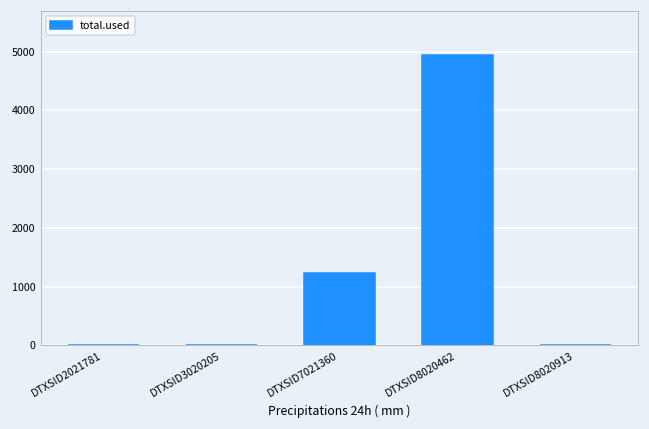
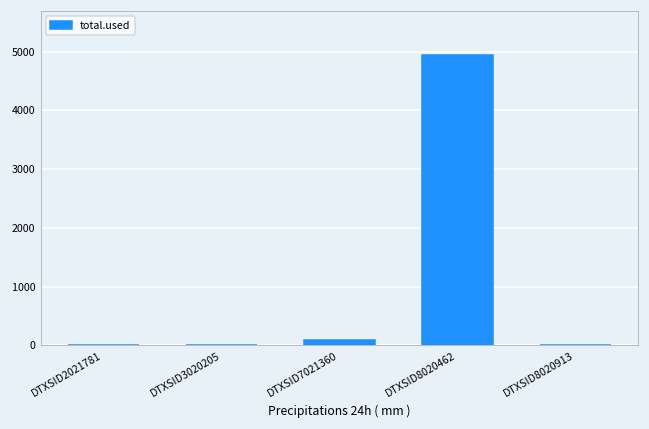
  {
    "DTXSID2021781": 0,
    "DTXSID3020205": 0,
-   "DTXSID7021360": 1200,
+   "DTXSID7021360": 100,
    "DTXSID8020462": 4900,
    "DTXSID8020913": 0
  }
